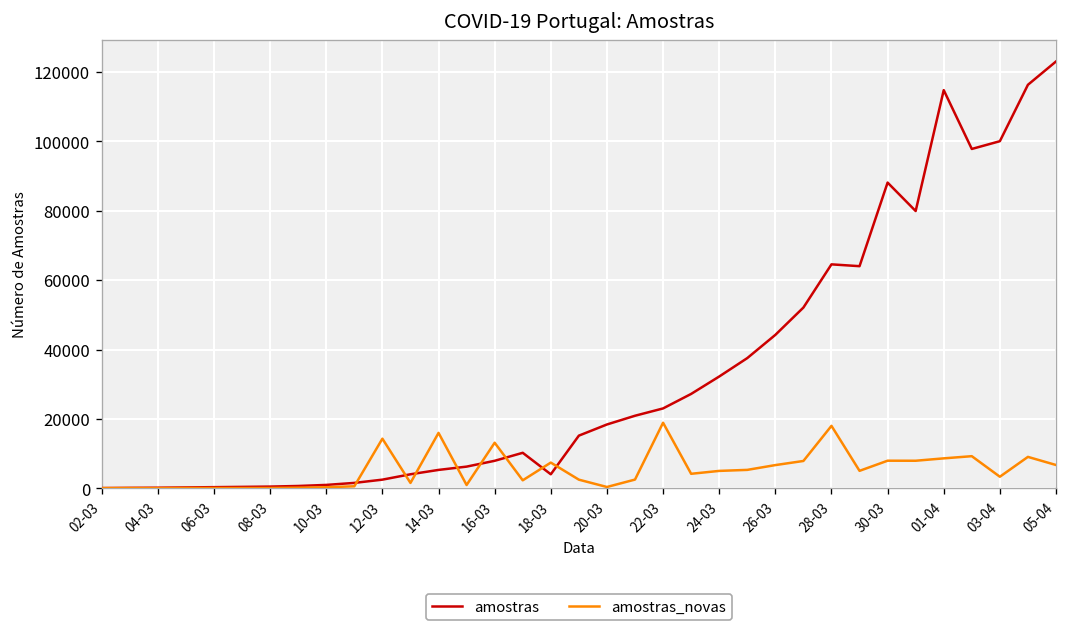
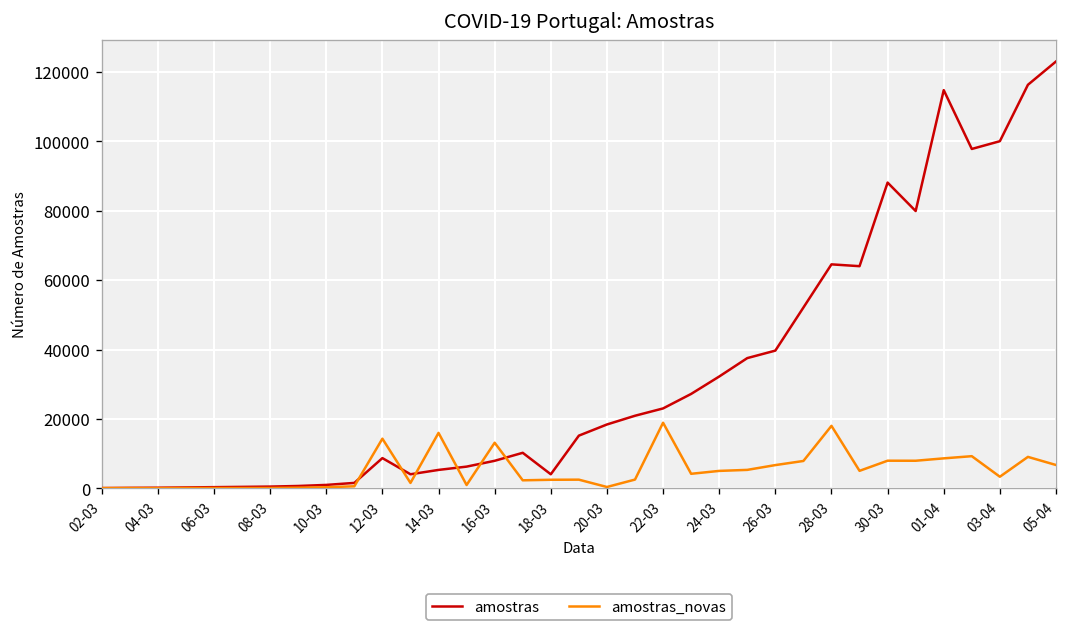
  {
    "amostras": {
-     "12-03": 2000,
+     "12-03": 9000,
      "14-03": 5000,
      "16-03": 8000,
      "18-03": 4000,
      "20-03": 18000,
      "22-03": 23000,
      "24-03": 32000,
-     "26-03": 44000,
+     "26-03": 40000,
      "28-03": 65000,
      "30-03": 88000,
      "01-04": 115000,
      "03-04": 100000,
      "05-04": 123000
    },
    "amostras_novas": {
      "12-03": 14000,
      "14-03": 16000,
      "16-03": 13000,
-     "18-03": 7000,
+     "18-03": 2000,
      "20-03": 0,
      "22-03": 19000,
      "24-03": 5000,
      "26-03": 7000,
      "28-03": 18000,
      "30-03": 8000,
      "01-04": 9000,
      "03-04": 3000,
      "05-04": 7000
    }
  }
